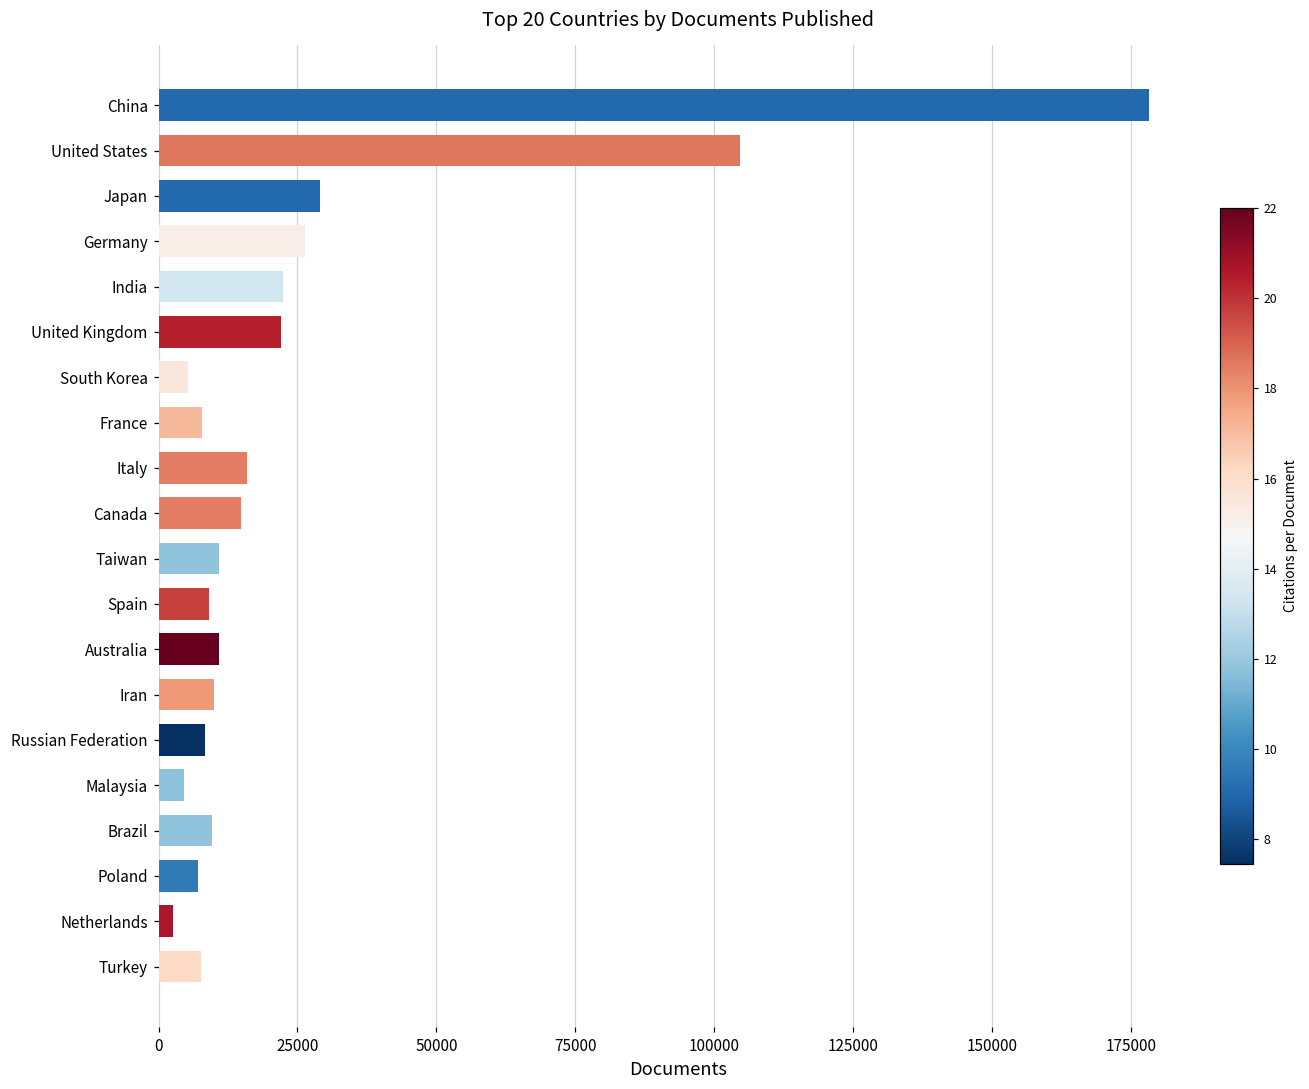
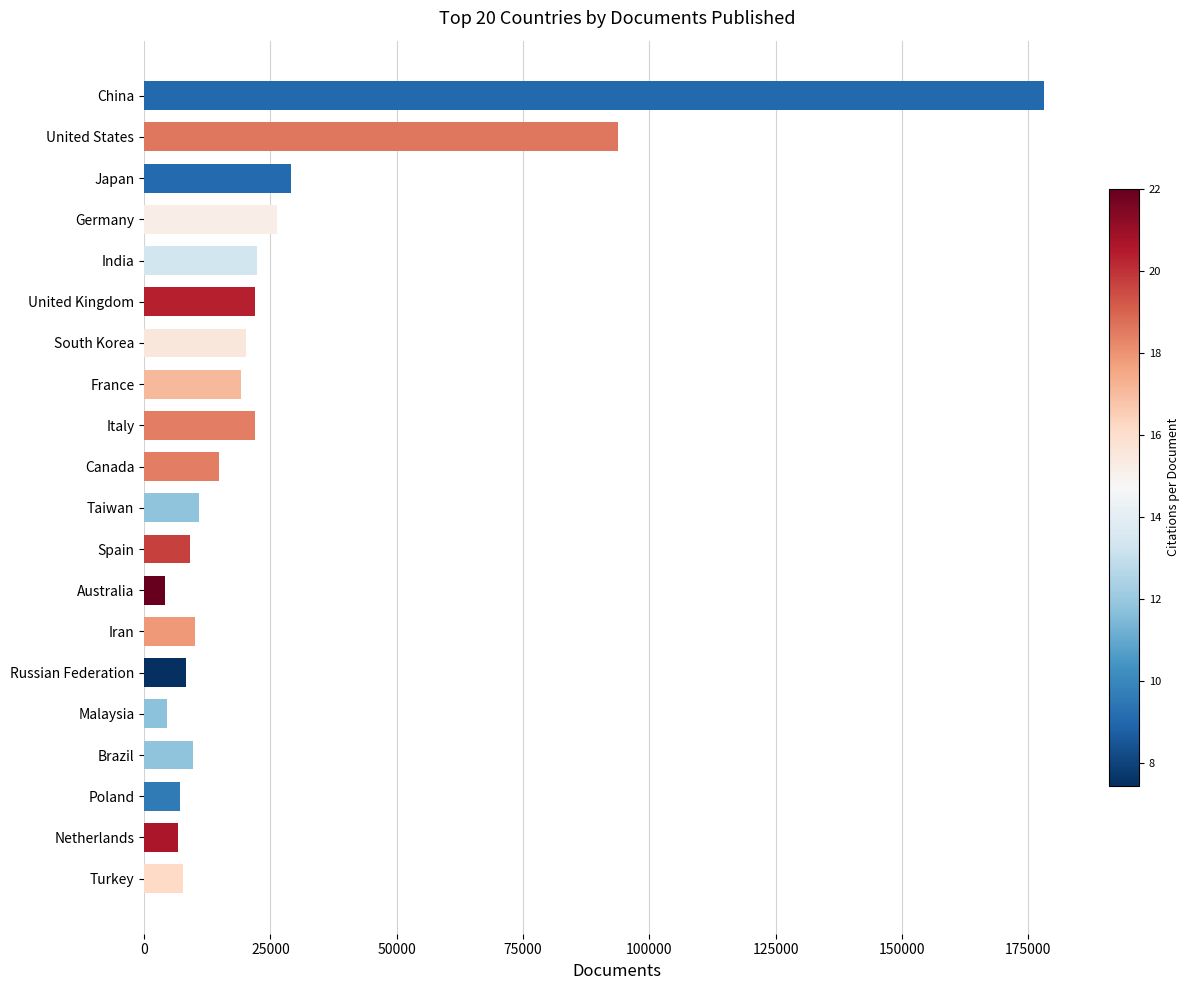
  {
    "China": 178000,
-   "United States": 105000,
+   "United States": 94000,
    "Japan": 29000,
    "Germany": 26000,
    "India": 22000,
    "United Kingdom": 22000,
-   "South Korea": 5000,
-   "France": 8000,
-   "Italy": 16000,
+   "South Korea": 20000,
+   "France": 19000,
+   "Italy": 22000,
    "Canada": 15000,
    "Taiwan": 11000,
    "Spain": 9000,
-   "Australia": 11000,
+   "Australia": 4000,
    "Iran": 10000,
    "Russian Federation": 8000,
    "Malaysia": 5000,
    "Brazil": 10000,
    "Poland": 7000,
-   "Netherlands": 3000,
+   "Netherlands": 7000,
    "Turkey": 8000
  }
